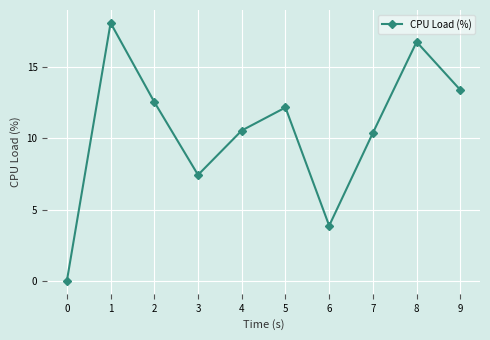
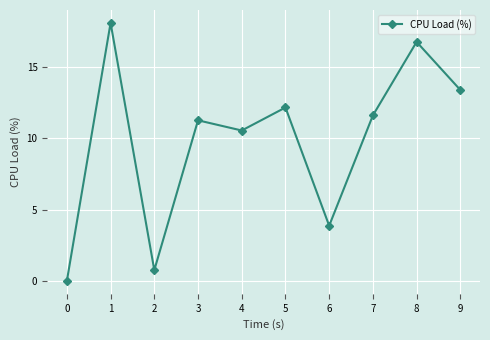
  {
    "0": 0.0,
    "1": 18.1,
-   "2": 12.6,
-   "3": 7.4,
+   "2": 0.8,
+   "3": 11.3,
    "4": 10.6,
    "5": 12.2,
    "6": 3.9,
-   "7": 10.4,
+   "7": 11.6,
    "8": 16.8,
    "9": 13.4
  }
